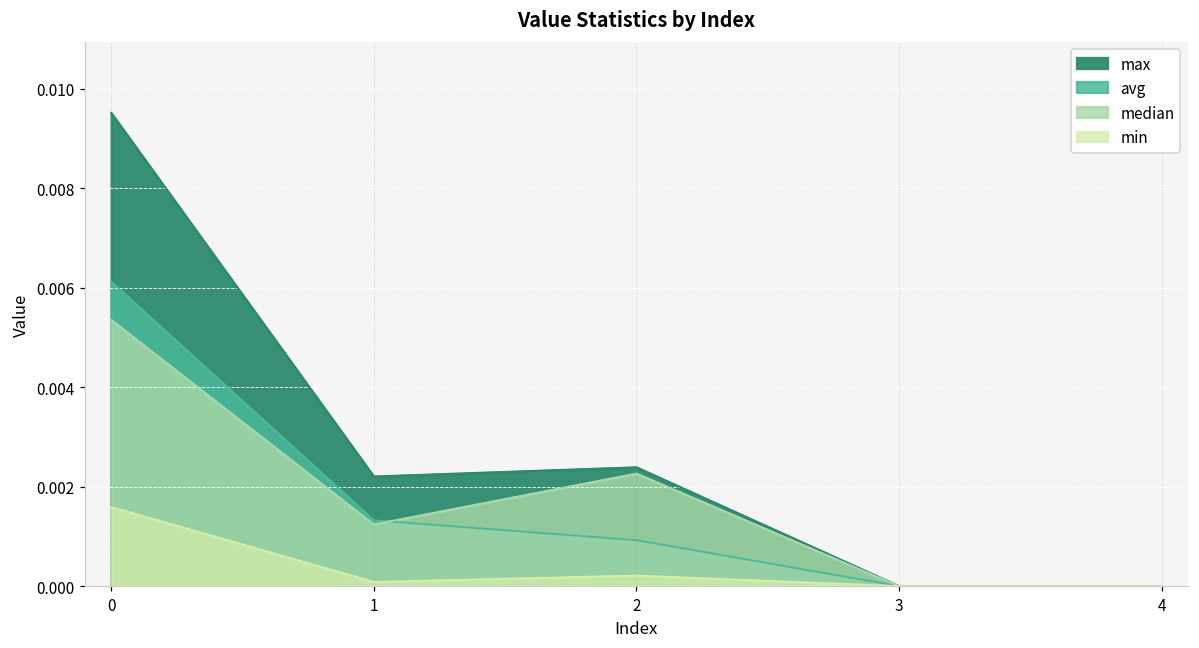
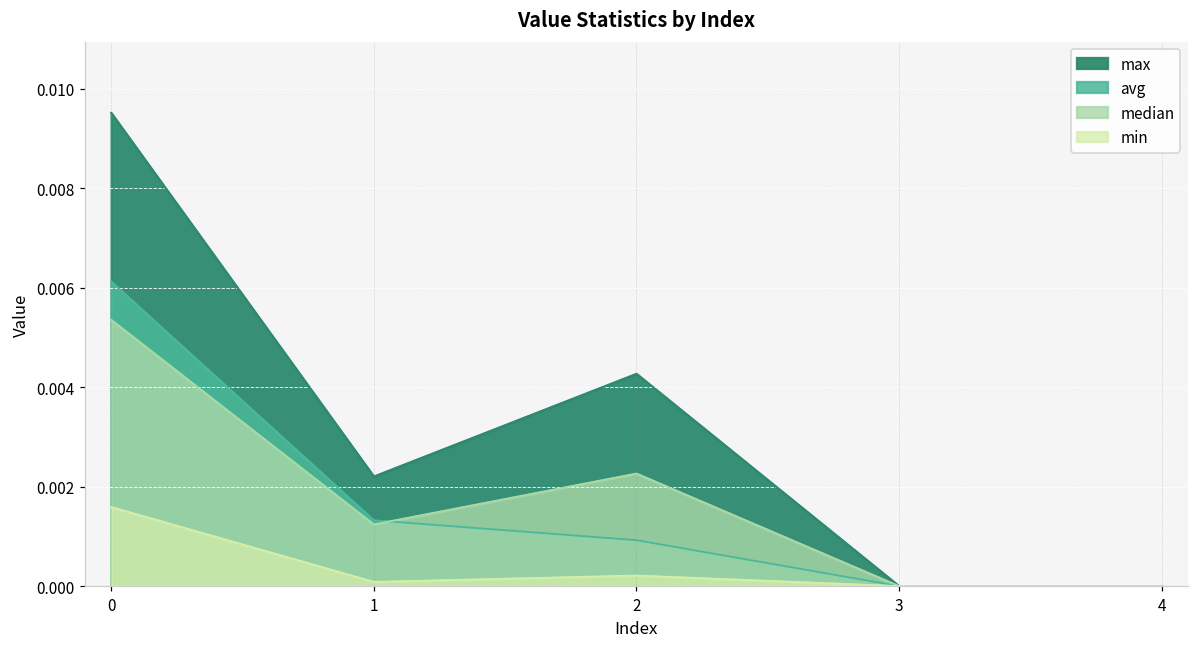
  {
    "max": {
      "0": 0.0095,
      "1": 0.0022,
-     "2": 0.0024
+     "2": 0.0043
    },
    "avg": {
      "0": 0.0061,
      "1": 0.0013,
      "2": 0.0009
    }
  }
